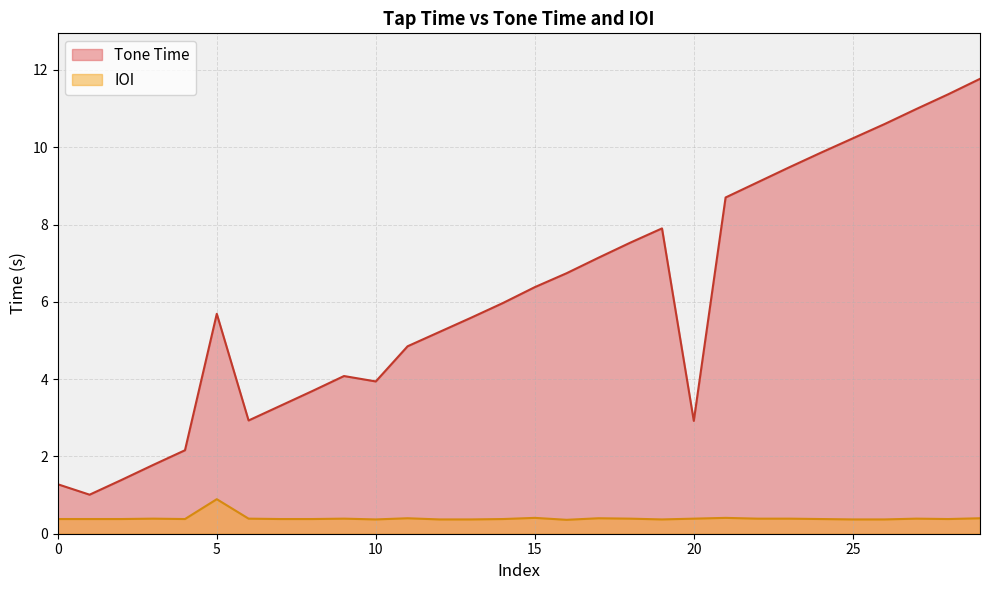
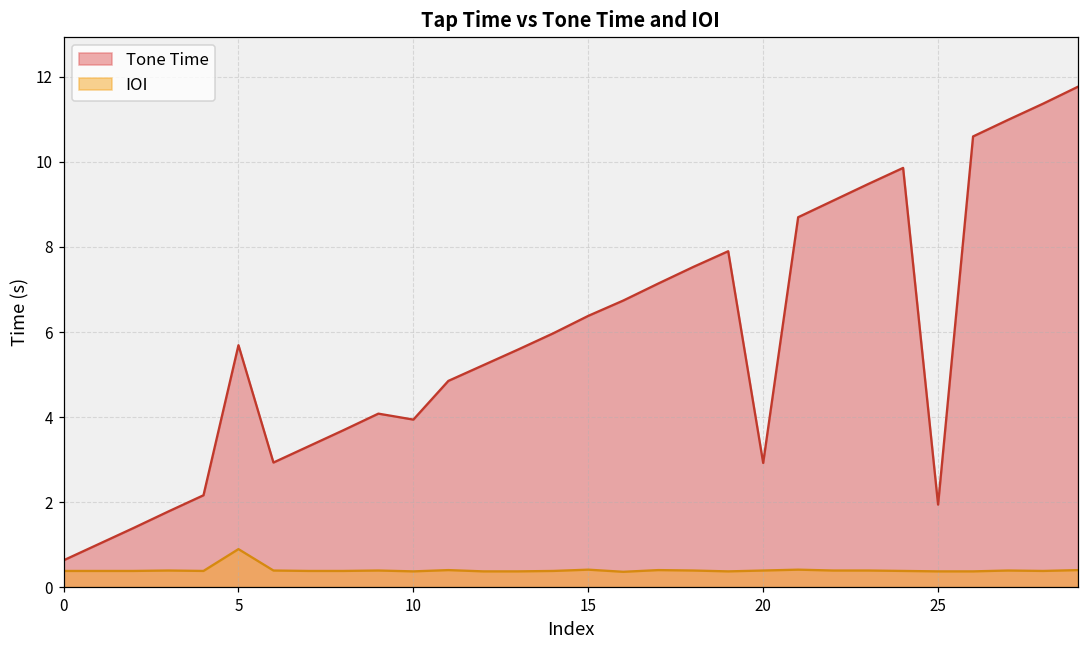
  {
    "Tone Time": {
-     "0": 1.3,
+     "0": 0.6,
      "5": 5.7,
      "10": 3.9,
      "15": 6.4,
      "20": 2.9,
-     "25": 10.2
+     "25": 1.9
    },
    "IOI": {
      "0": 0.4,
      "5": 0.9,
      "10": 0.4,
      "15": 0.4,
      "20": 0.4,
      "25": 0.4
    }
  }
